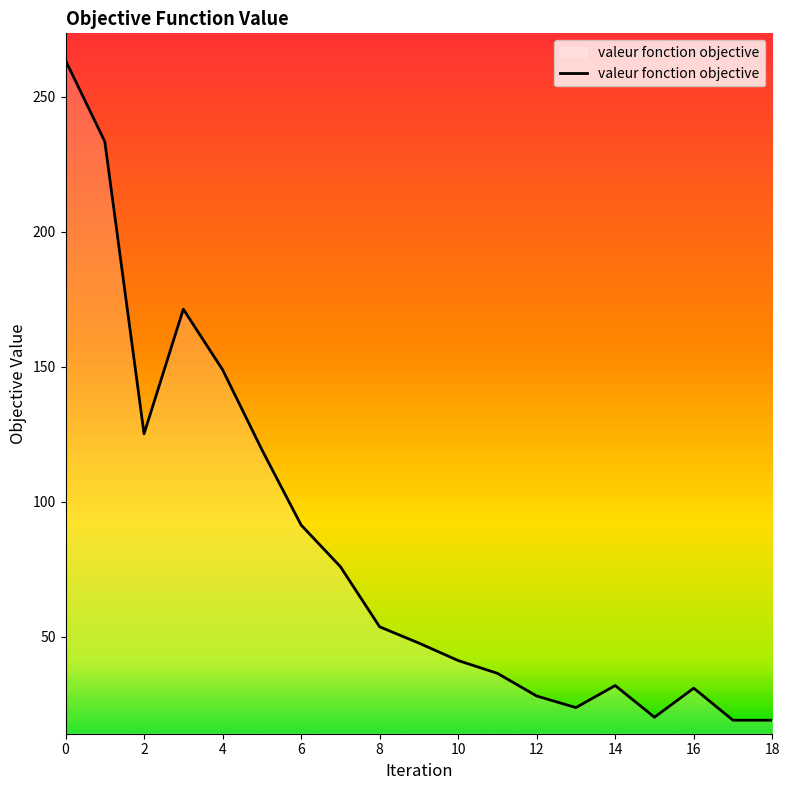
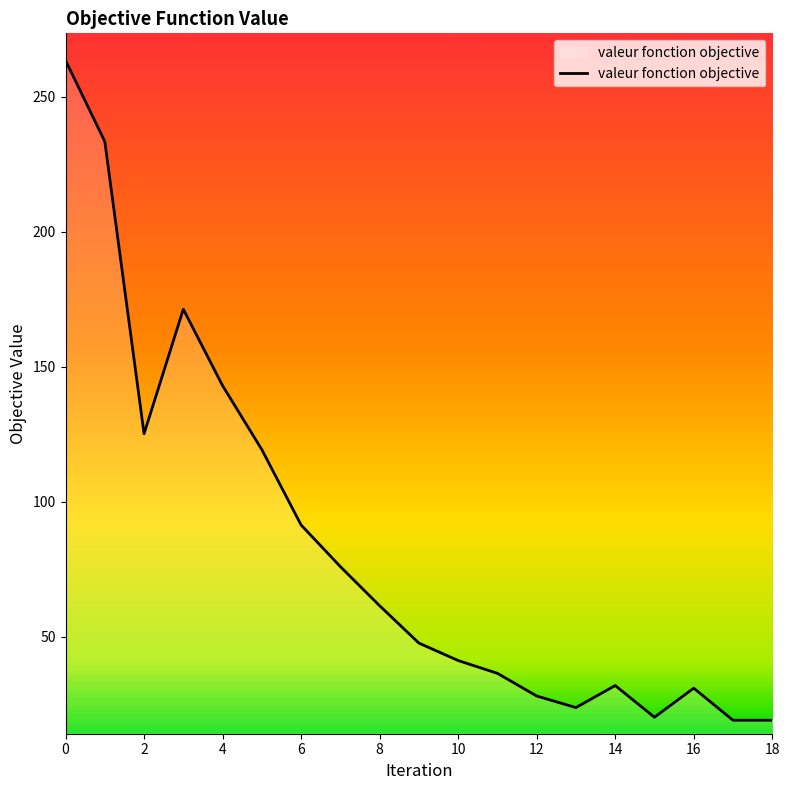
  {
    "0": 263,
    "2": 125,
-   "4": 149,
+   "4": 143,
    "6": 91,
-   "8": 54,
+   "8": 61,
    "10": 41,
    "12": 28,
    "14": 32,
    "16": 31,
    "18": 19
  }
